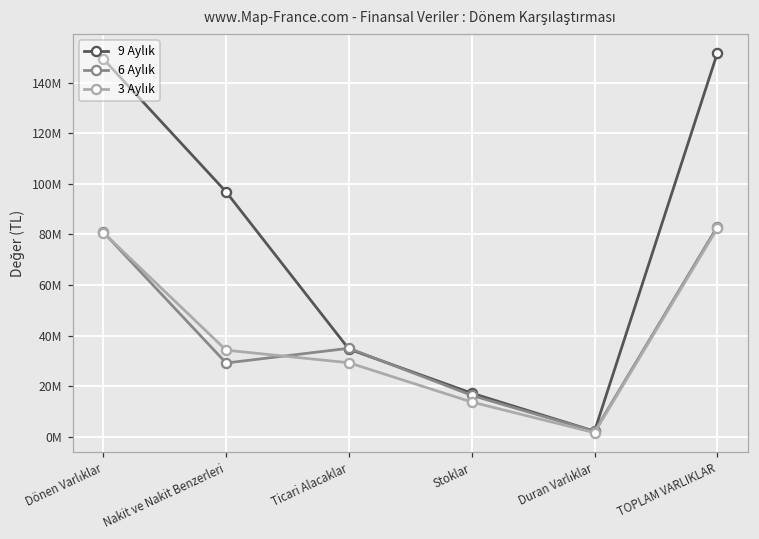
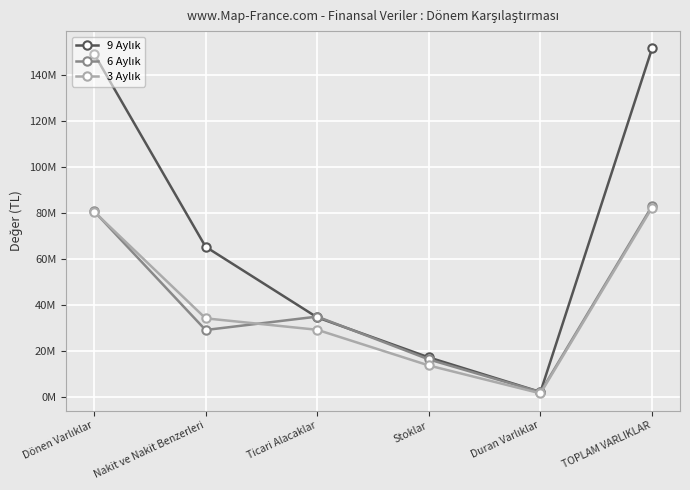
  {
    "9 Aylık": {
-     "Nakit ve Nakit Benzerleri": 97000000,
+     "Nakit ve Nakit Benzerleri": 65000000,
      "TOPLAM VARLIKLAR": 152000000
    }
  }
